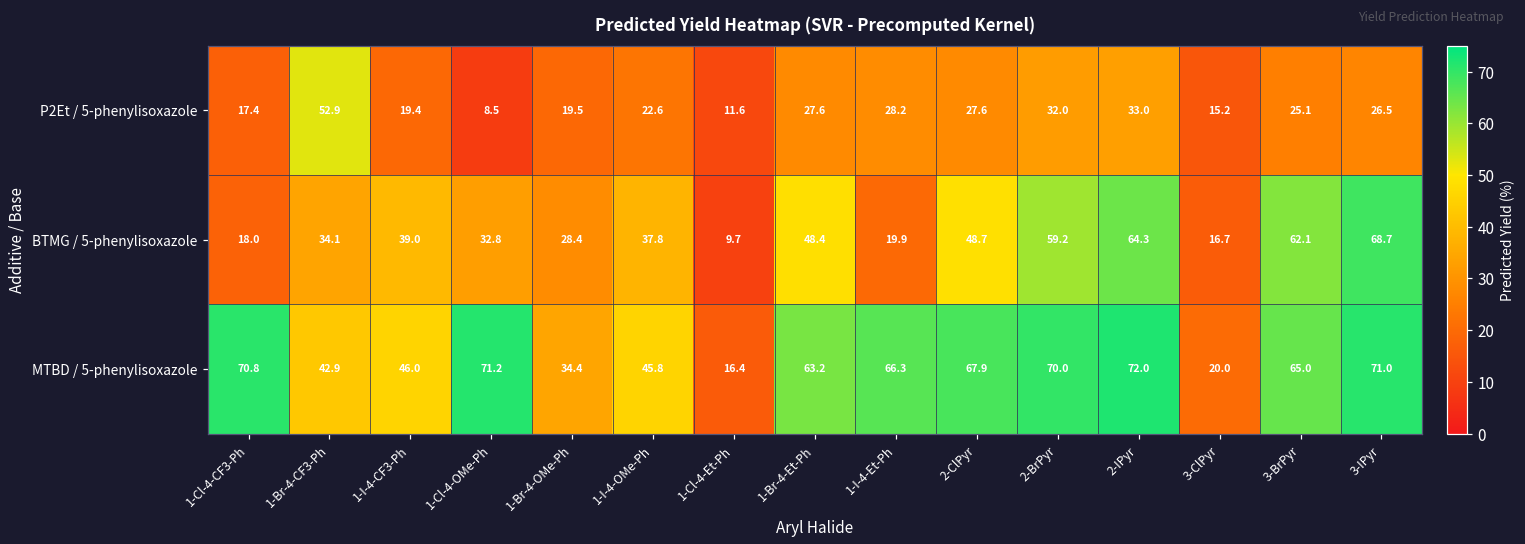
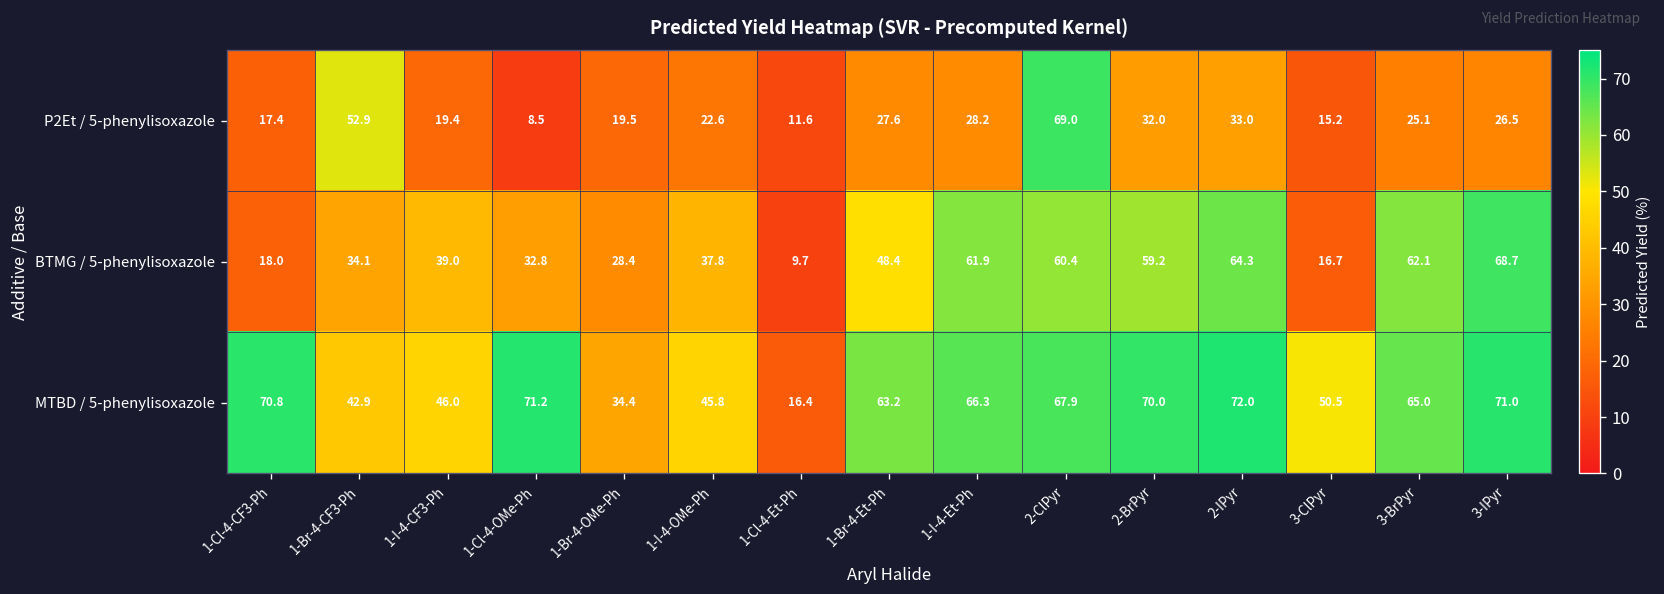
  {
    "P2Et / 5-phenylisoxazole": {
      "1-Cl-4-CF3-Ph": 17.4,
      "1-Br-4-CF3-Ph": 52.9,
      "1-I-4-CF3-Ph": 19.4,
      "1-Cl-4-OMe-Ph": 8.5,
      "1-Br-4-OMe-Ph": 19.5,
      "1-I-4-OMe-Ph": 22.6,
      "1-Cl-4-Et-Ph": 11.6,
      "1-Br-4-Et-Ph": 27.6,
      "1-I-4-Et-Ph": 28.2,
-     "2-ClPyr": 27.6,
+     "2-ClPyr": 69.0,
      "2-BrPyr": 32.0,
      "2-IPyr": 33.0,
      "3-ClPyr": 15.2,
      "3-BrPyr": 25.1,
      "3-IPyr": 26.5
    },
    "BTMG / 5-phenylisoxazole": {
      "1-Cl-4-CF3-Ph": 18.0,
      "1-Br-4-CF3-Ph": 34.1,
      "1-I-4-CF3-Ph": 39.0,
      "1-Cl-4-OMe-Ph": 32.8,
      "1-Br-4-OMe-Ph": 28.4,
      "1-I-4-OMe-Ph": 37.8,
      "1-Cl-4-Et-Ph": 9.7,
      "1-Br-4-Et-Ph": 48.4,
-     "1-I-4-Et-Ph": 19.9,
-     "2-ClPyr": 48.7,
+     "1-I-4-Et-Ph": 61.9,
+     "2-ClPyr": 60.4,
      "2-BrPyr": 59.2,
      "2-IPyr": 64.3,
      "3-ClPyr": 16.7,
      "3-BrPyr": 62.1,
      "3-IPyr": 68.7
    },
    "MTBD / 5-phenylisoxazole": {
      "1-Cl-4-CF3-Ph": 70.8,
      "1-Br-4-CF3-Ph": 42.9,
      "1-I-4-CF3-Ph": 46.0,
      "1-Cl-4-OMe-Ph": 71.2,
      "1-Br-4-OMe-Ph": 34.4,
      "1-I-4-OMe-Ph": 45.8,
      "1-Cl-4-Et-Ph": 16.4,
      "1-Br-4-Et-Ph": 63.2,
      "1-I-4-Et-Ph": 66.3,
      "2-ClPyr": 67.9,
      "2-BrPyr": 70.0,
      "2-IPyr": 72.0,
-     "3-ClPyr": 20.0,
+     "3-ClPyr": 50.5,
      "3-BrPyr": 65.0,
      "3-IPyr": 71.0
    }
  }
